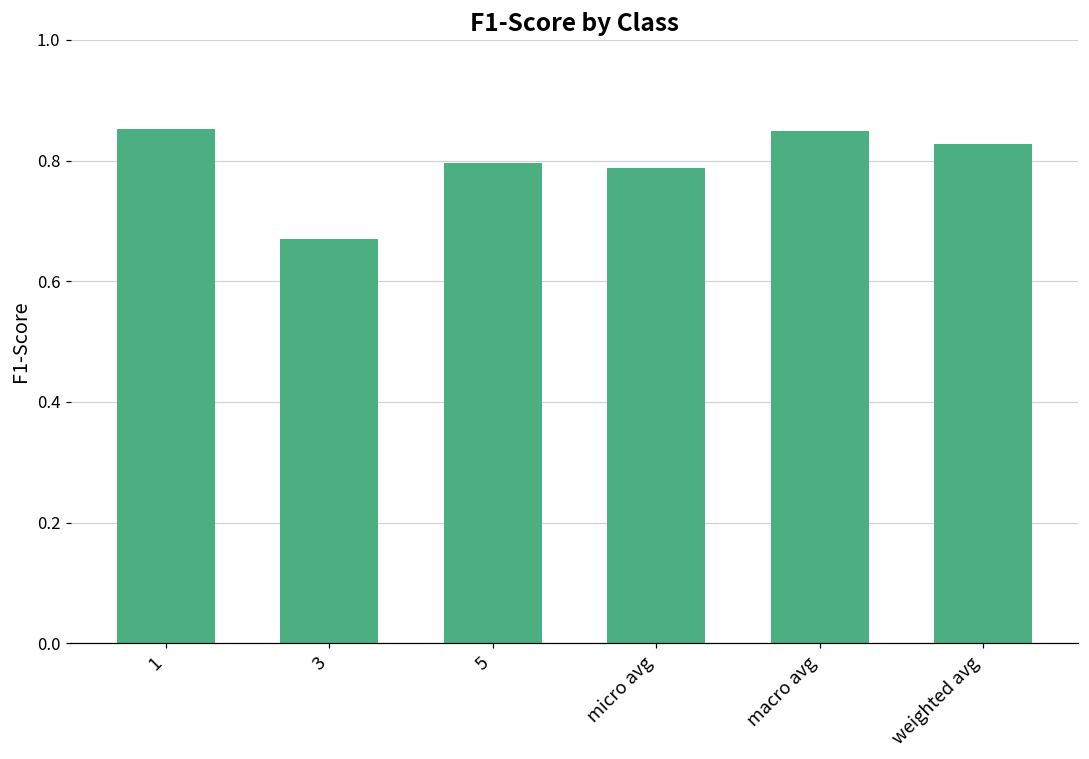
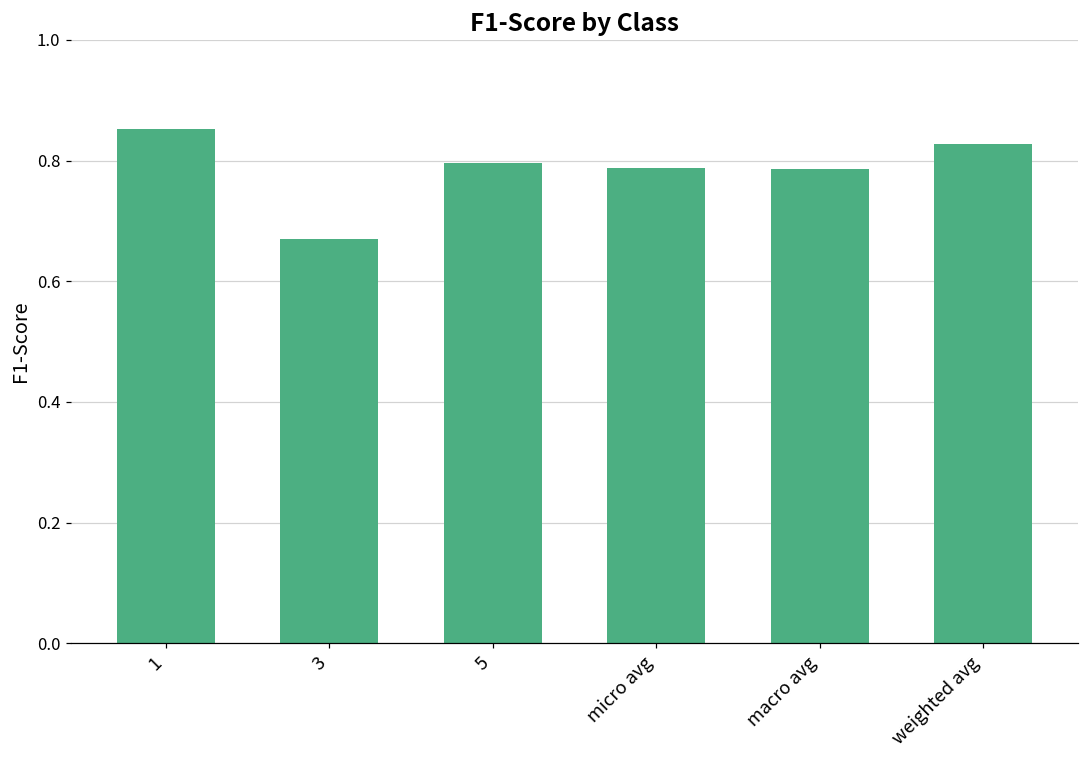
  {
    "1": 0.85,
    "3": 0.67,
    "5": 0.80,
    "micro avg": 0.79,
-   "macro avg": 0.85,
+   "macro avg": 0.79,
    "weighted avg": 0.83
  }
